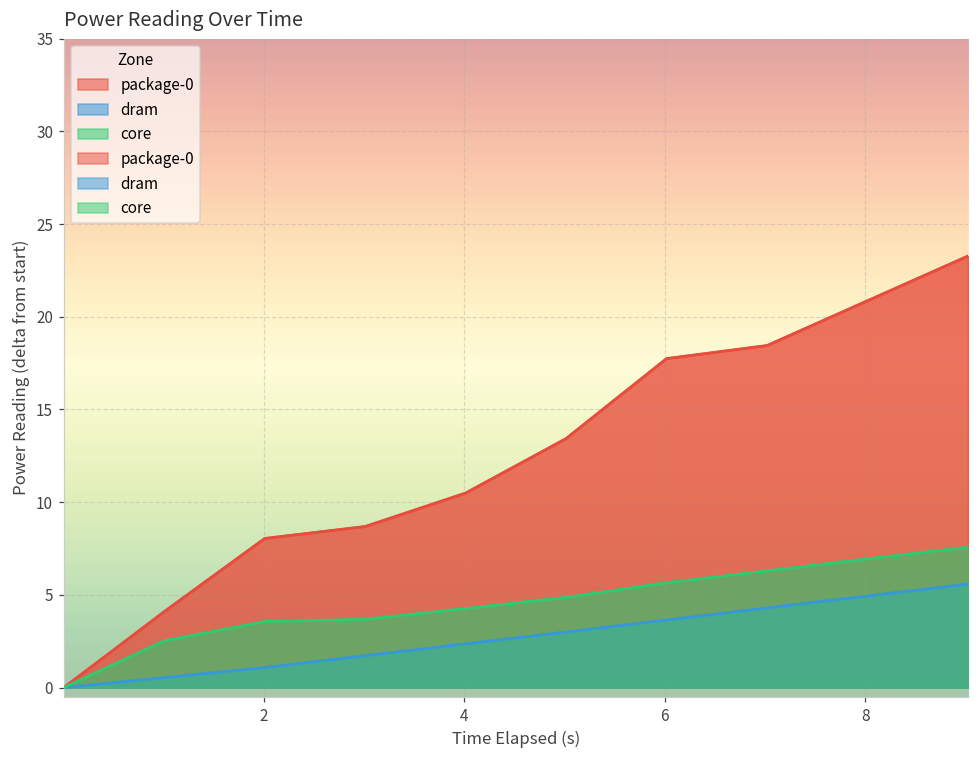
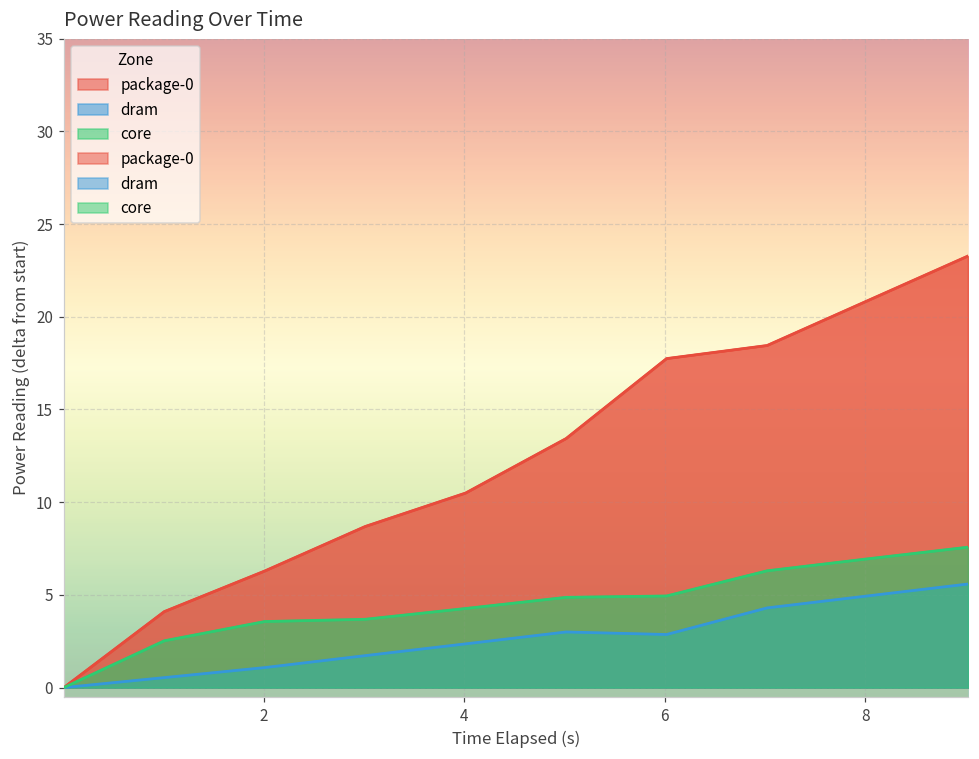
  {
    "package-0": {
-     "2": 8.0,
+     "2": 6.3,
      "4": 10.5,
      "6": 17.7
    },
    "dram": {
      "2": 1.1,
      "4": 2.4,
-     "6": 3.6
+     "6": 2.9
    },
    "core": {
      "2": 3.6,
      "4": 4.3,
-     "6": 5.7
+     "6": 4.9
    }
  }
